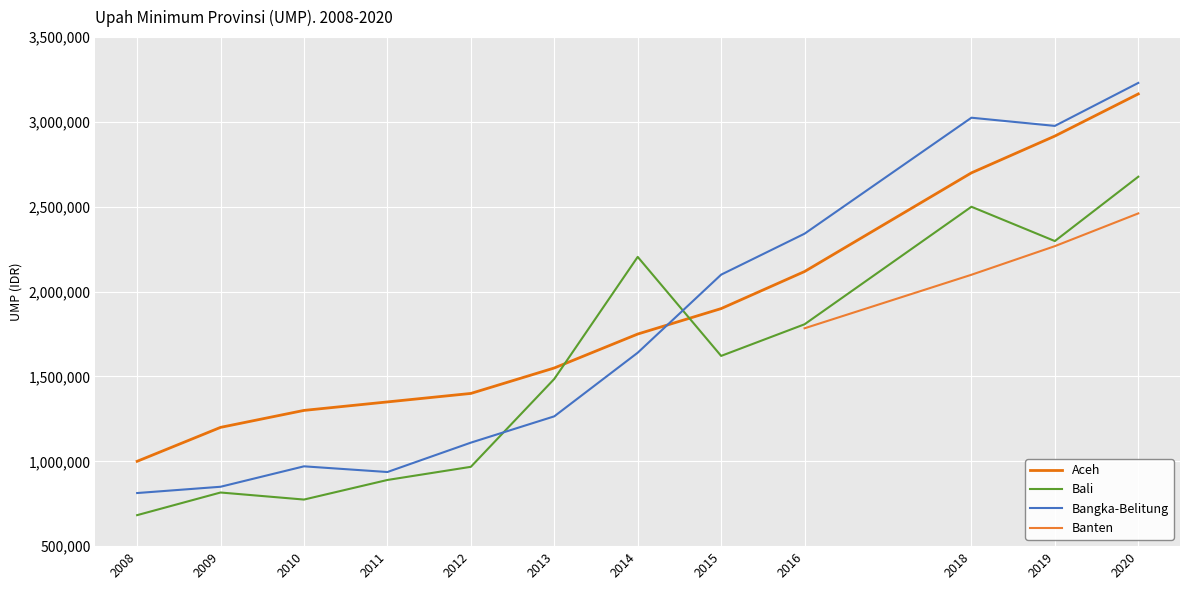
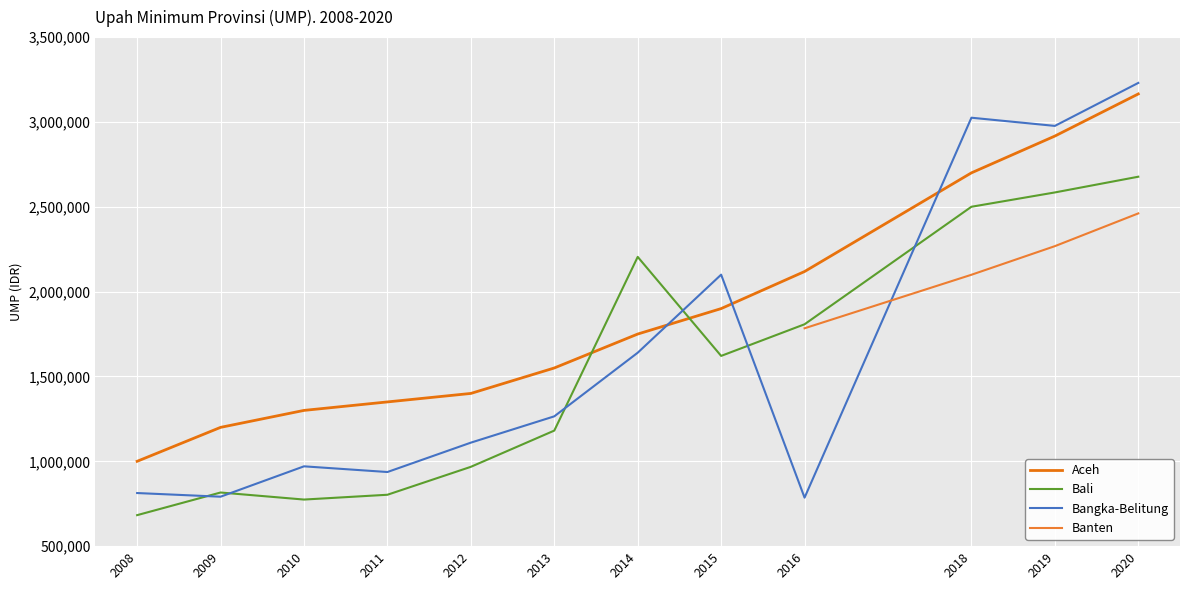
  {
    "Bali": {
      "2008": "680,000",
      "2009": "820,000",
      "2010": "770,000",
-     "2011": "890,000",
+     "2011": "800,000",
      "2012": "970,000",
-     "2013": "1,490,000",
+     "2013": "1,180,000",
      "2014": "2,200,000",
      "2015": "1,620,000",
      "2016": "1,810,000",
      "2018": "2,500,000",
-     "2019": "2,300,000",
+     "2019": "2,580,000",
      "2020": "2,680,000"
    },
    "Bangka-Belitung": {
      "2008": "810,000",
-     "2009": "850,000",
+     "2009": "790,000",
      "2010": "970,000",
      "2011": "940,000",
      "2012": "1,110,000",
      "2013": "1,270,000",
      "2014": "1,640,000",
      "2015": "2,100,000",
-     "2016": "2,340,000",
+     "2016": "790,000",
      "2018": "3,020,000",
      "2019": "2,980,000",
      "2020": "3,230,000"
    }
  }
